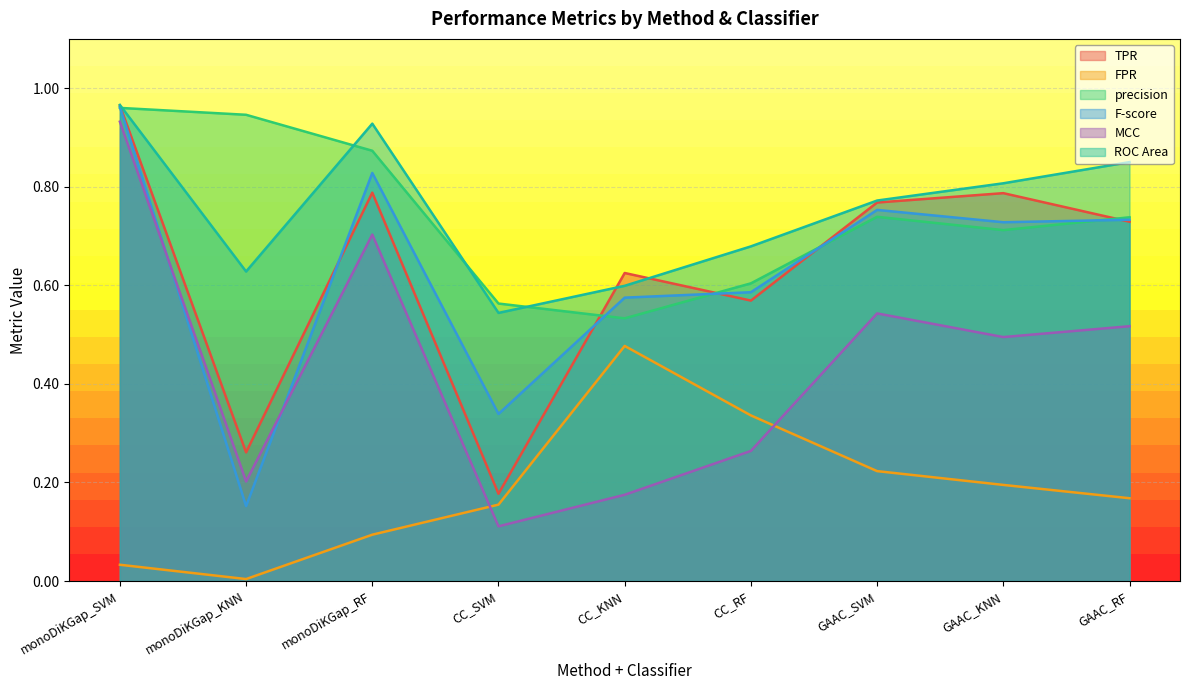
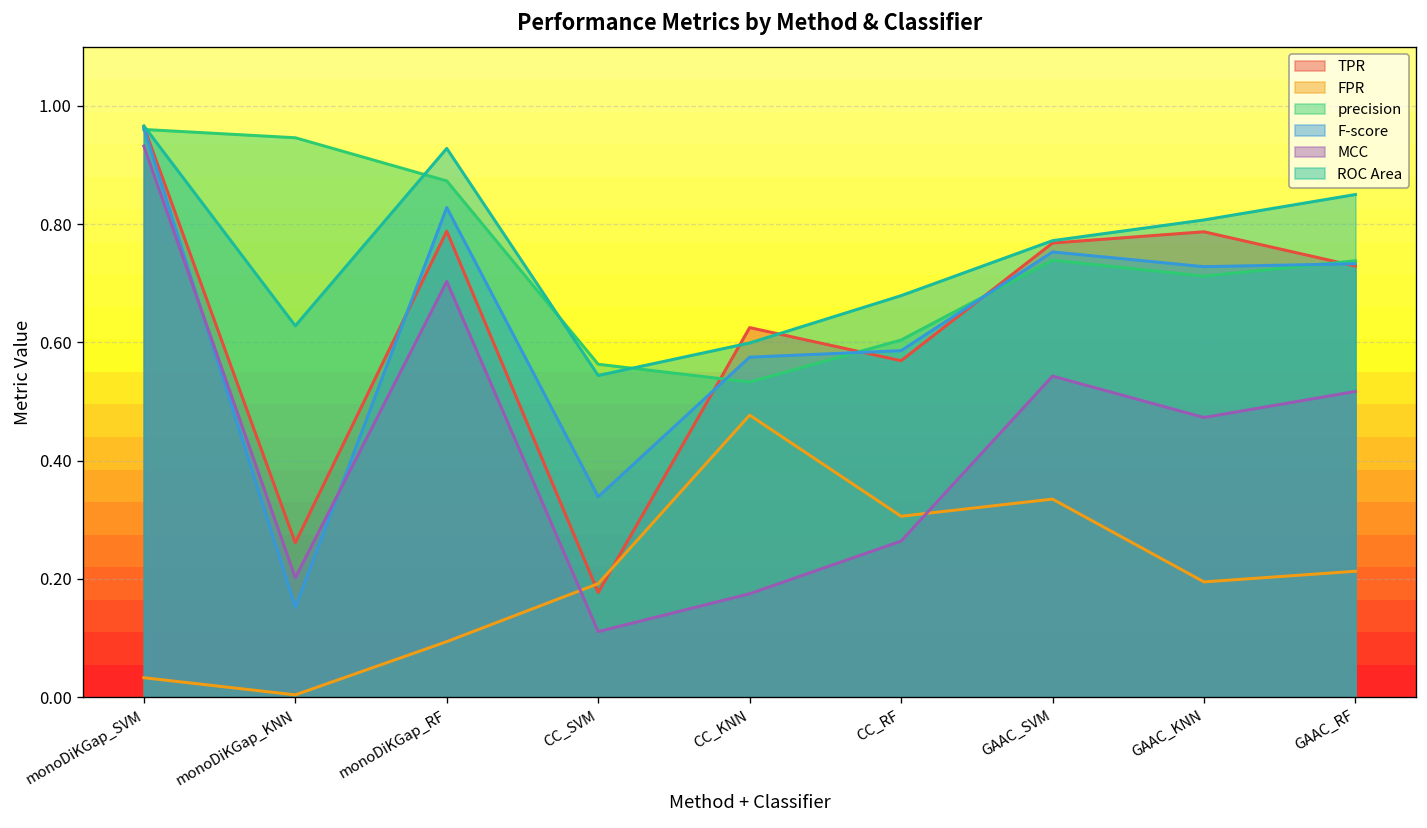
  {
    "TPR": {
      "monoDiKGap_KNN": 0.26,
      "monoDiKGap_RF": 0.79,
      "CC_SVM": 0.18,
      "CC_KNN": 0.63,
      "CC_RF": 0.57,
      "GAAC_KNN": 0.79
    },
    "FPR": {
      "monoDiKGap_SVM": 0.03,
      "monoDiKGap_KNN": 0.00,
      "monoDiKGap_RF": 0.09,
-     "CC_SVM": 0.16,
+     "CC_SVM": 0.19,
      "CC_KNN": 0.48,
-     "CC_RF": 0.34,
-     "GAAC_SVM": 0.22,
+     "CC_RF": 0.31,
+     "GAAC_SVM": 0.34,
      "GAAC_KNN": 0.20,
-     "GAAC_RF": 0.17
+     "GAAC_RF": 0.21
    },
    "MCC": {
      "monoDiKGap_SVM": 0.93,
      "monoDiKGap_KNN": 0.20,
      "monoDiKGap_RF": 0.70,
      "CC_SVM": 0.11,
      "CC_KNN": 0.18,
      "CC_RF": 0.26,
      "GAAC_SVM": 0.54,
-     "GAAC_KNN": 0.50,
+     "GAAC_KNN": 0.47,
      "GAAC_RF": 0.52
    }
  }
